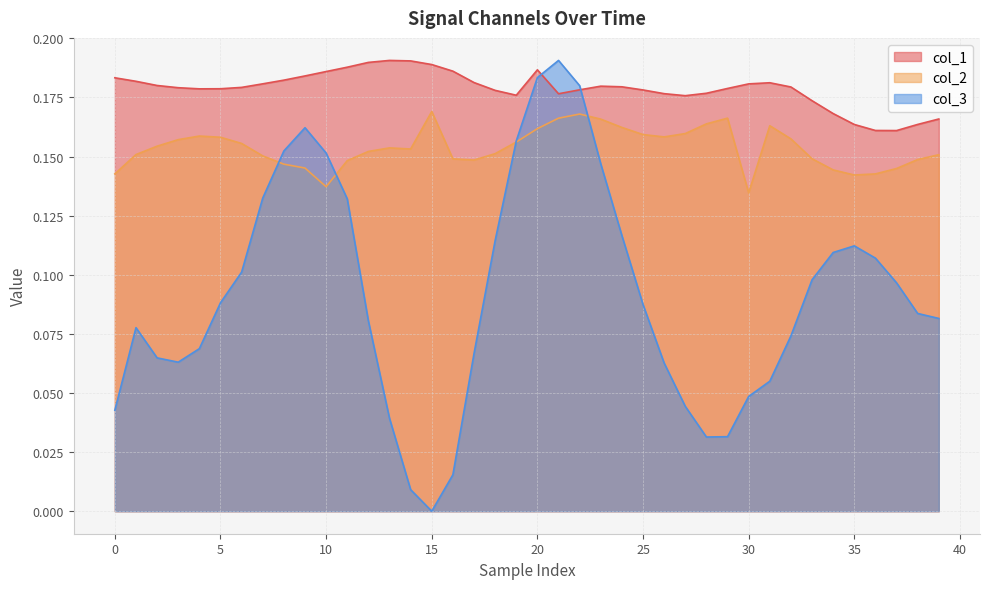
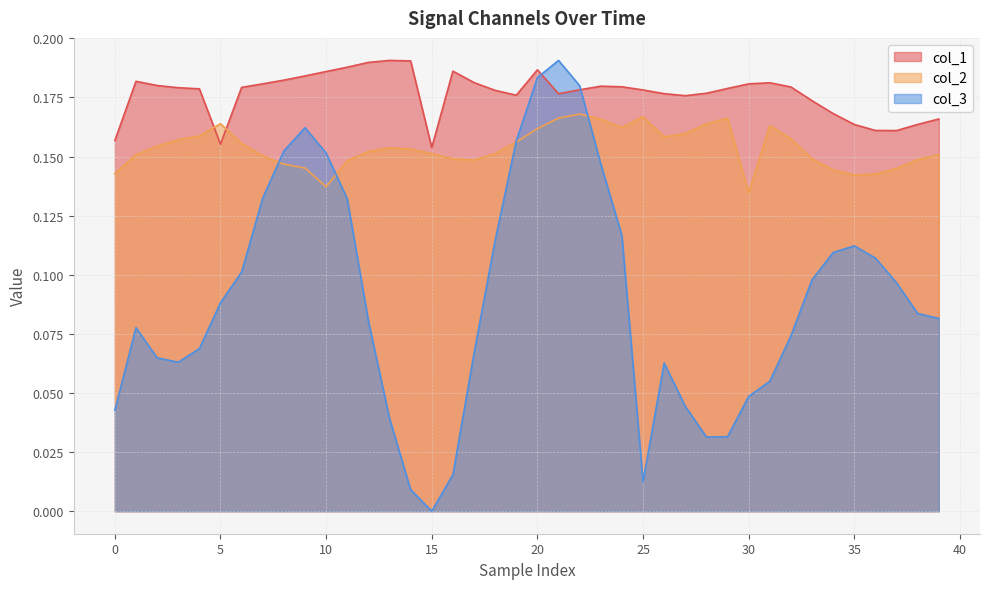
  {
    "col_1": {
-     "0": 0.183,
-     "5": 0.179,
+     "0": 0.157,
+     "5": 0.155,
      "10": 0.186,
-     "15": 0.189,
+     "15": 0.154,
      "20": 0.187,
      "25": 0.178,
      "30": 0.181,
      "35": 0.164
    },
    "col_2": {
      "0": 0.143,
-     "5": 0.158,
+     "5": 0.164,
      "10": 0.137,
-     "15": 0.169,
+     "15": 0.151,
      "20": 0.162,
-     "25": 0.159,
+     "25": 0.167,
      "30": 0.135,
      "35": 0.142
    },
    "col_3": {
      "0": 0.043,
      "5": 0.088,
      "10": 0.151,
      "15": 0.000,
      "20": 0.183,
-     "25": 0.087,
+     "25": 0.013,
      "30": 0.049,
      "35": 0.112
    }
  }
